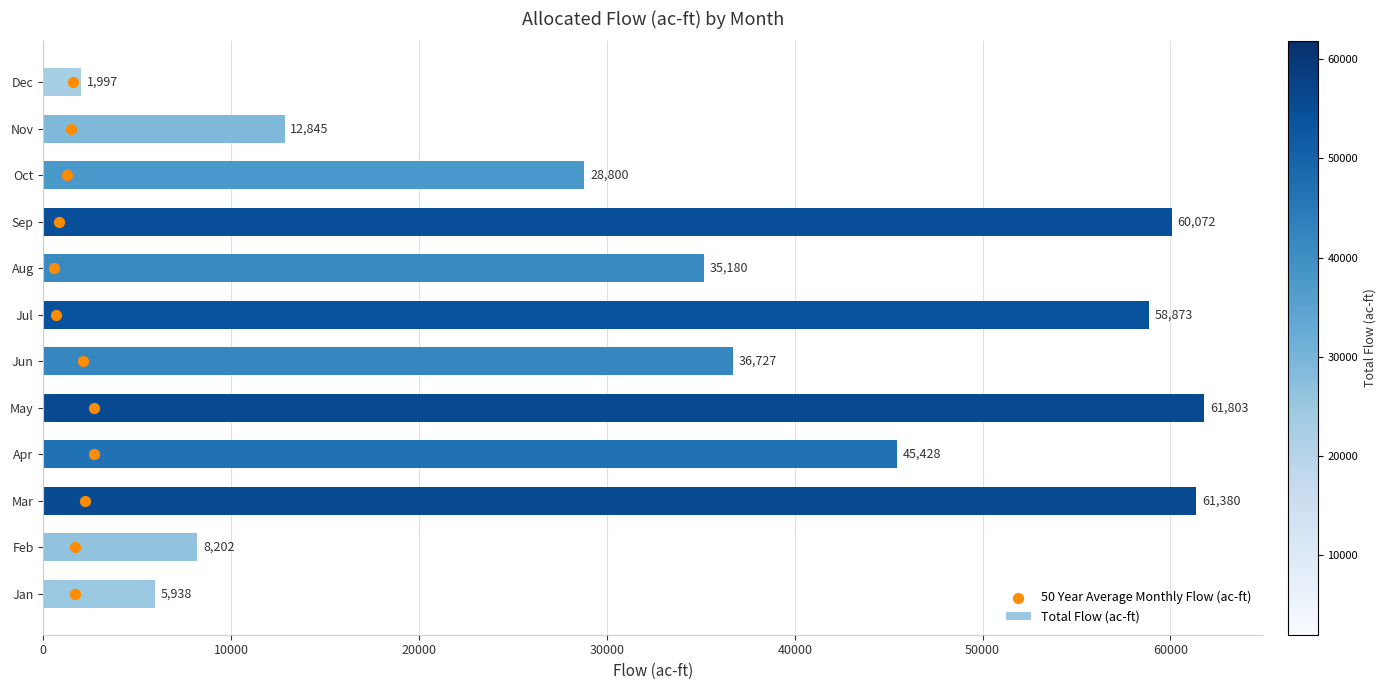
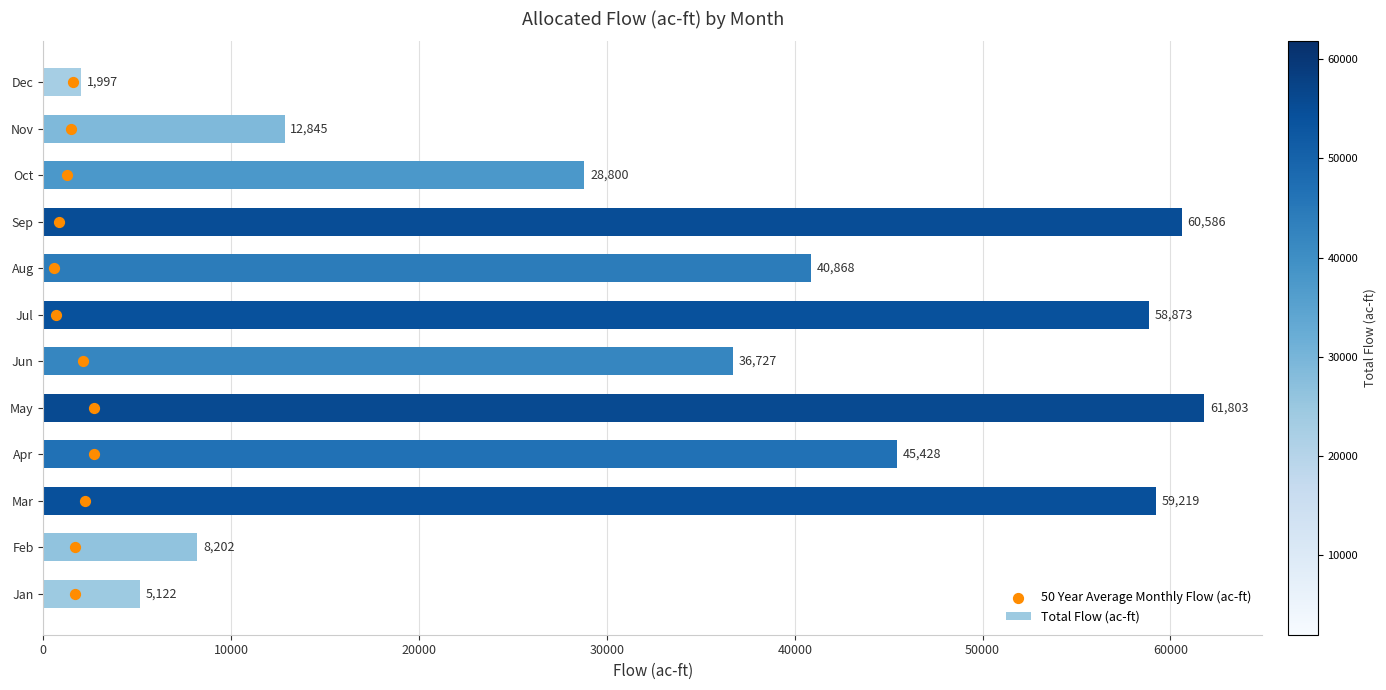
  {
    "Total Flow (ac-ft)": {
      "Dec": "1,997",
      "Nov": "12,845",
      "Oct": "28,800",
-     "Sep": "60,072",
-     "Aug": "35,180",
+     "Sep": "60,586",
+     "Aug": "40,868",
      "Jul": "58,873",
      "Jun": "36,727",
      "May": "61,803",
      "Apr": "45,428",
-     "Mar": "61,380",
+     "Mar": "59,219",
      "Feb": "8,202",
-     "Jan": "5,938"
+     "Jan": "5,122"
    }
  }
